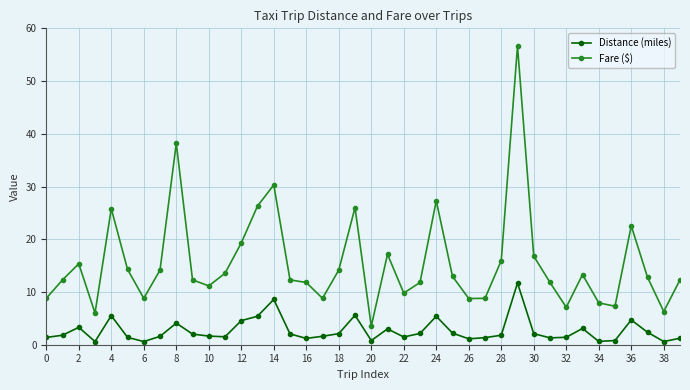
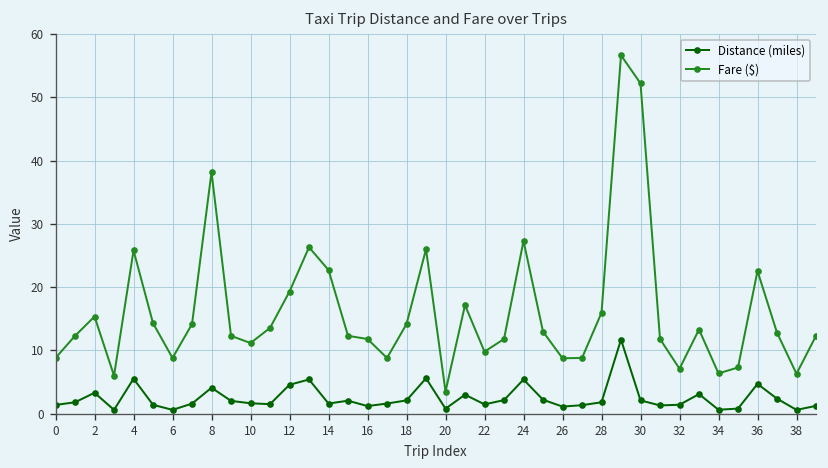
  {
    "Distance (miles)": {
      "0": 1,
      "2": 3,
      "4": 6,
      "6": 1,
      "8": 4,
      "10": 2,
      "12": 5,
-     "14": 9,
+     "14": 2,
      "16": 1,
      "18": 2,
      "20": 1,
      "22": 1,
      "24": 5,
      "26": 1,
      "28": 2,
      "30": 2,
      "32": 1,
      "34": 1,
      "36": 5,
      "38": 1
    },
    "Fare ($)": {
      "0": 9,
      "2": 15,
      "4": 26,
      "6": 9,
      "8": 38,
      "10": 11,
      "12": 19,
-     "14": 30,
+     "14": 23,
      "16": 12,
      "18": 14,
      "20": 4,
      "22": 10,
      "24": 27,
      "26": 9,
      "28": 16,
-     "30": 17,
+     "30": 52,
      "32": 7,
-     "34": 8,
+     "34": 6,
      "36": 23,
      "38": 6
    }
  }
